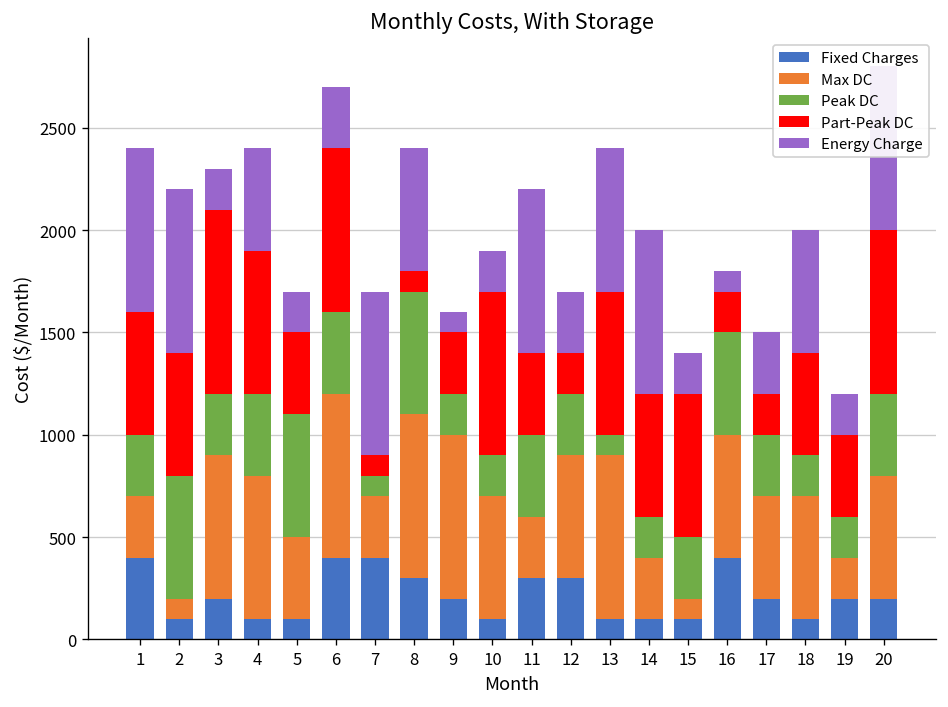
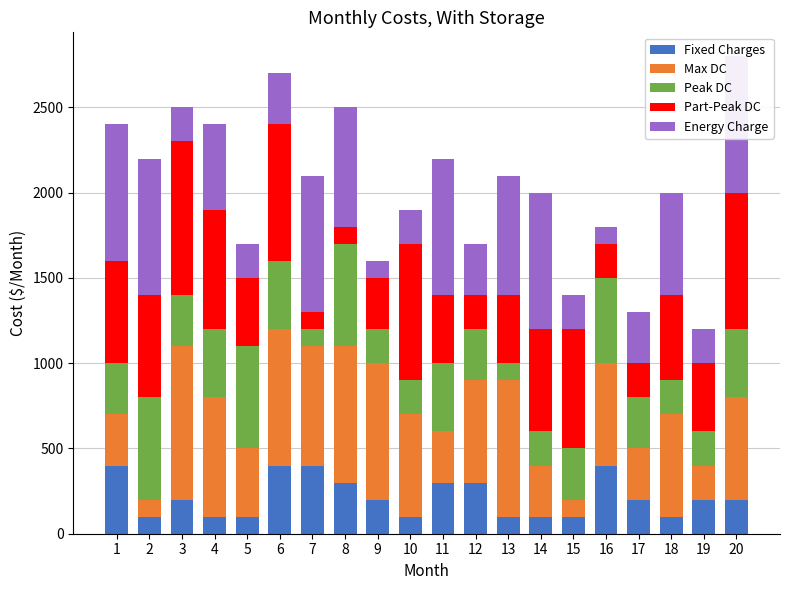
  {
    "Fixed Charges": {
      "1": 400,
      "2": 100,
      "3": 200,
      "4": 100,
      "5": 100,
      "6": 400,
      "7": 400,
      "8": 300,
      "9": 200,
      "10": 100,
      "11": 300,
      "12": 300,
      "13": 100,
      "14": 100,
      "15": 100,
      "16": 400,
      "17": 200,
      "18": 100,
      "19": 200,
      "20": 200
    },
    "Max DC": {
      "1": 300,
      "2": 100,
-     "3": 700,
+     "3": 900,
      "4": 700,
      "5": 400,
      "6": 800,
-     "7": 300,
+     "7": 700,
      "8": 800,
      "9": 800,
      "10": 600,
      "11": 300,
      "12": 600,
      "13": 800,
      "14": 300,
      "15": 100,
      "16": 600,
-     "17": 500,
+     "17": 300,
      "18": 600,
      "19": 200,
      "20": 600
    },
    "Peak DC": {
      "1": 300,
      "2": 600,
      "3": 300,
      "4": 400,
      "5": 600,
      "6": 400,
      "7": 100,
      "8": 600,
      "9": 200,
      "10": 200,
      "11": 400,
      "12": 300,
      "13": 100,
      "14": 200,
      "15": 300,
      "16": 500,
      "17": 300,
      "18": 200,
      "19": 200,
      "20": 400
    },
    "Part-Peak DC": {
      "1": 600,
      "2": 600,
      "3": 900,
      "4": 700,
      "5": 400,
      "6": 800,
      "7": 100,
      "8": 100,
      "9": 300,
      "10": 800,
      "11": 400,
      "12": 200,
-     "13": 700,
+     "13": 400,
      "14": 600,
      "15": 700,
      "16": 200,
      "17": 200,
      "18": 500,
      "19": 400,
      "20": 800
    },
    "Energy Charge": {
      "1": 800,
      "2": 800,
      "3": 200,
      "4": 500,
      "5": 200,
      "6": 300,
      "7": 800,
-     "8": 600,
+     "8": 700,
      "9": 100,
      "10": 200,
      "11": 800,
      "12": 300,
      "13": 700,
      "14": 800,
      "15": 200,
      "16": 100,
      "17": 300,
      "18": 600,
      "19": 200
    }
  }
